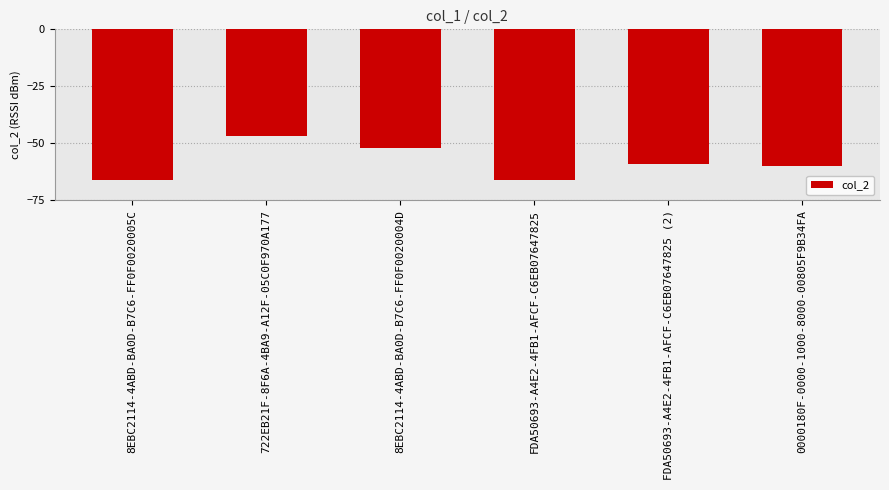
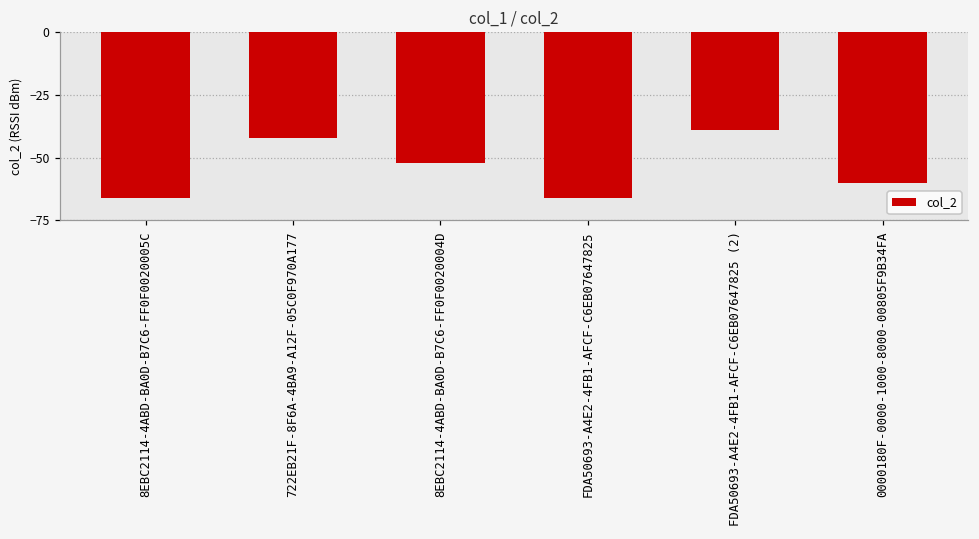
  {
    "8EBC2114-4ABD-BA0D-B7C6-FF0F0020005C": -66,
-   "722EB21F-8F6A-4BA9-A12F-05C0F970A177": -47,
+   "722EB21F-8F6A-4BA9-A12F-05C0F970A177": -42,
    "8EBC2114-4ABD-BA0D-B7C6-FF0F0020004D": -52,
    "FDA50693-A4E2-4FB1-AFCF-C6EB07647825": -66,
-   "FDA50693-A4E2-4FB1-AFCF-C6EB07647825 (2)": -59,
+   "FDA50693-A4E2-4FB1-AFCF-C6EB07647825 (2)": -39,
    "0000180F-0000-1000-8000-00805F9B34FA": -60
  }
